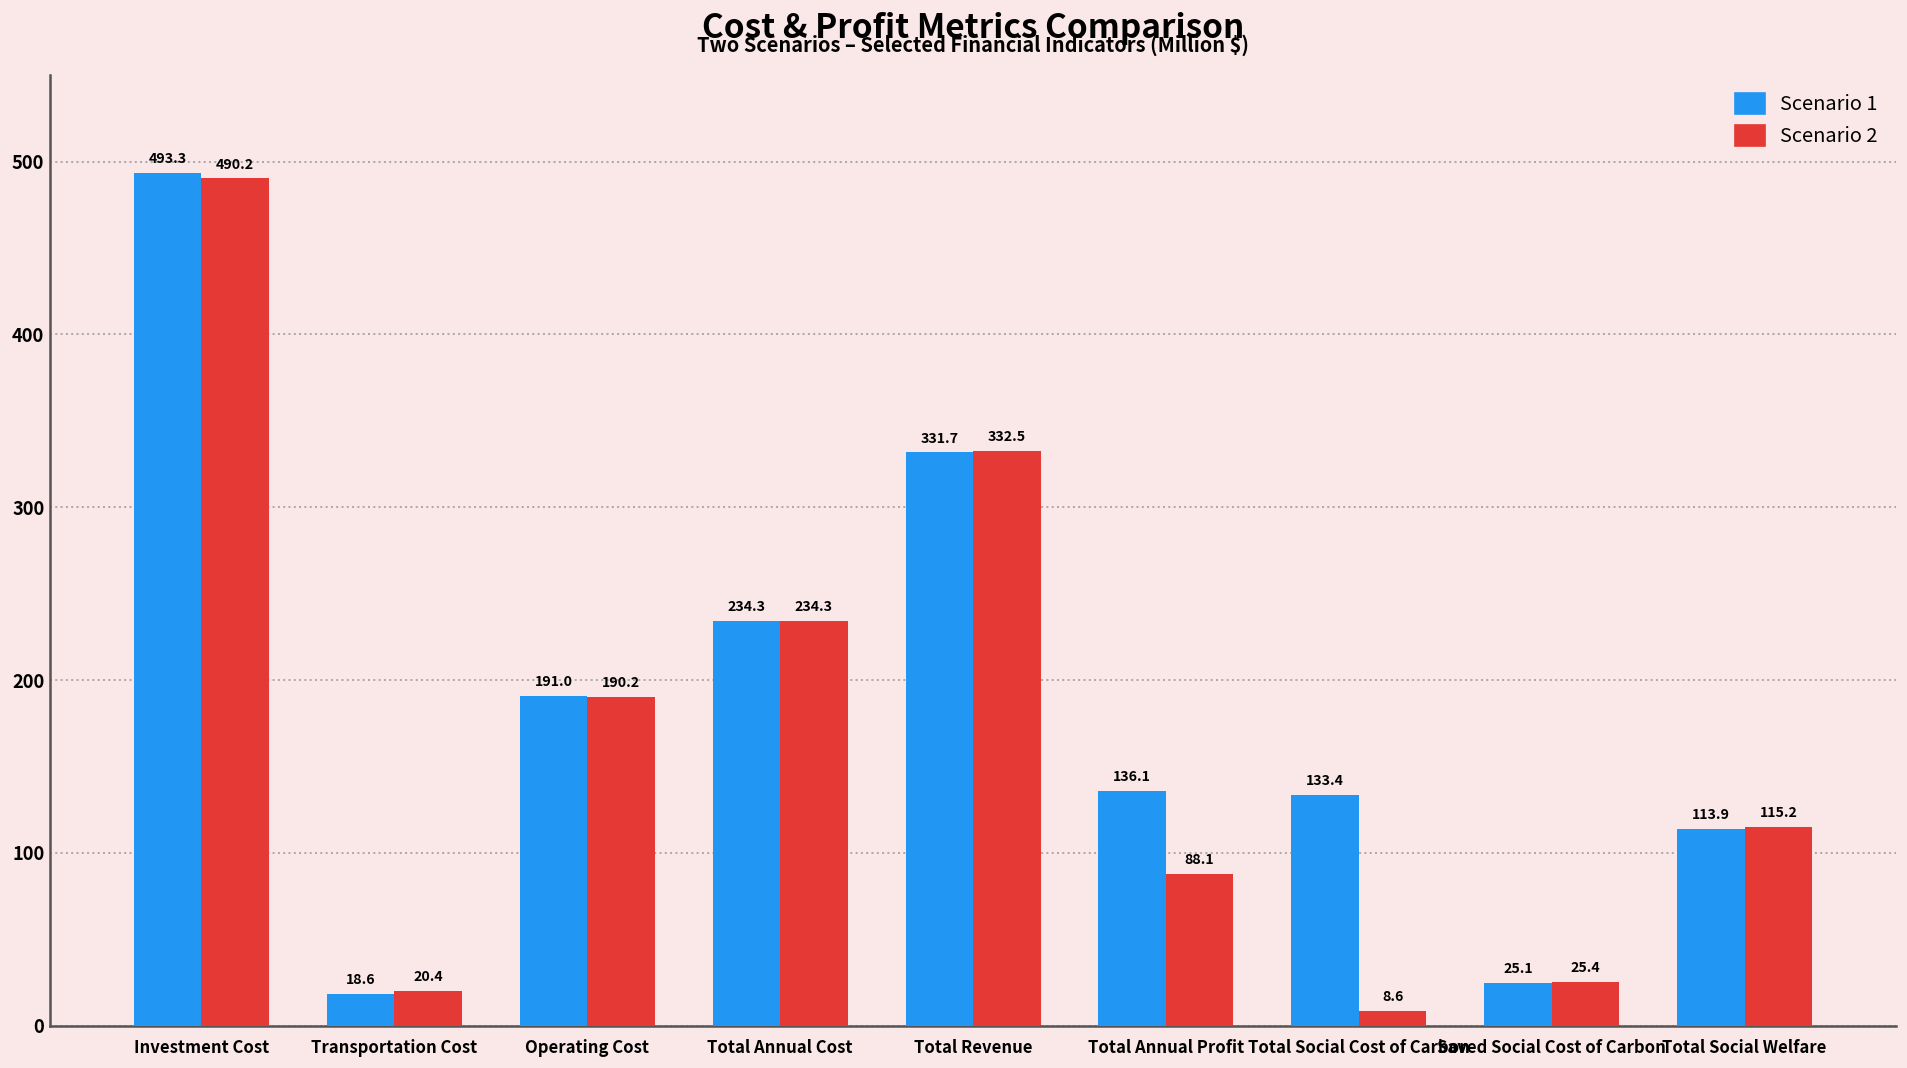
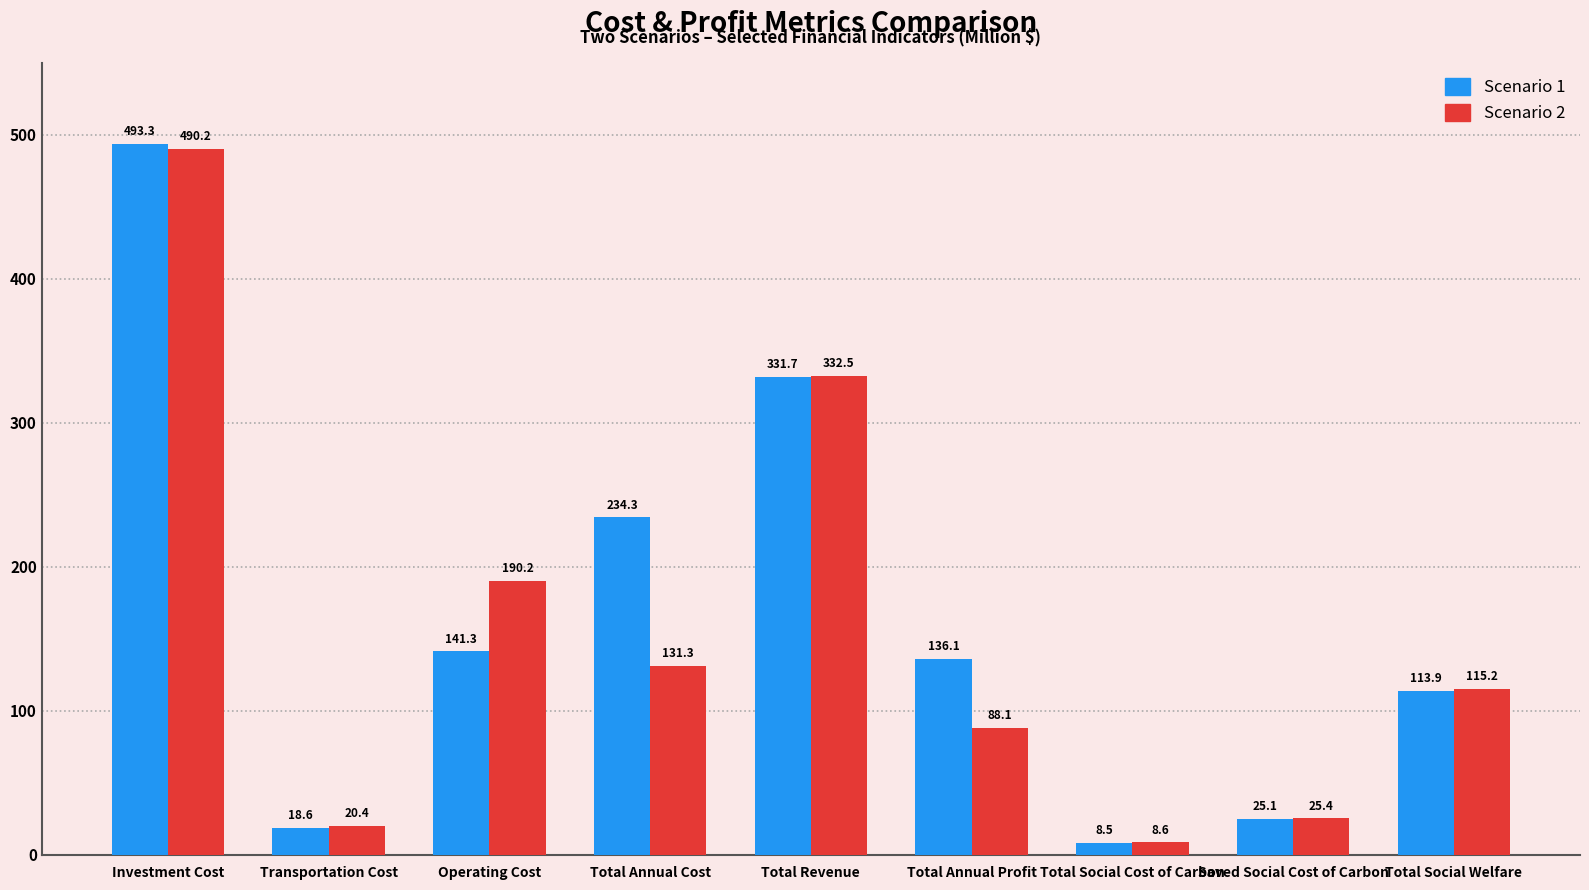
  {
    "Scenario 1": {
      "Investment Cost": 493.3,
      "Transportation Cost": 18.6,
-     "Operating Cost": 191.0,
+     "Operating Cost": 141.3,
      "Total Annual Cost": 234.3,
      "Total Revenue": 331.7,
      "Total Annual Profit": 136.1,
-     "Total Social Cost of Carbon": 133.4,
+     "Total Social Cost of Carbon": 8.5,
      "Saved Social Cost of Carbon": 25.1,
      "Total Social Welfare": 113.9
    },
    "Scenario 2": {
      "Investment Cost": 490.2,
      "Transportation Cost": 20.4,
      "Operating Cost": 190.2,
-     "Total Annual Cost": 234.3,
+     "Total Annual Cost": 131.3,
      "Total Revenue": 332.5,
      "Total Annual Profit": 88.1,
      "Total Social Cost of Carbon": 8.6,
      "Saved Social Cost of Carbon": 25.4,
      "Total Social Welfare": 115.2
    }
  }
